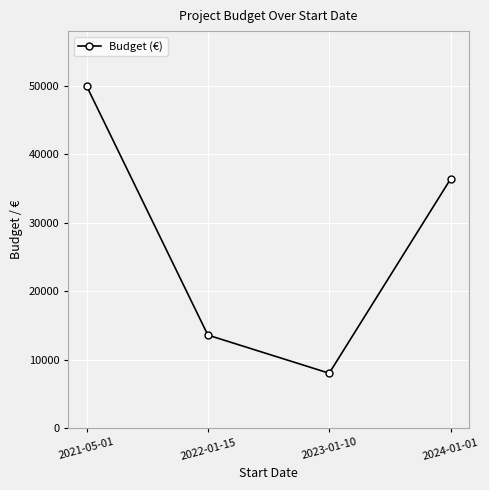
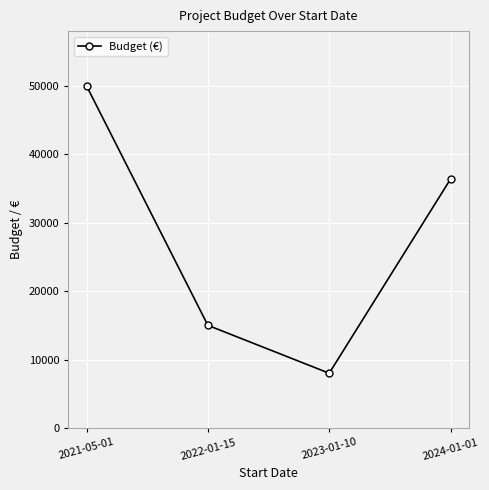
  {
    "2021-05-01": 50000,
-   "2022-01-15": 14000,
+   "2022-01-15": 15000,
    "2023-01-10": 8000,
    "2024-01-01": 36000
  }
